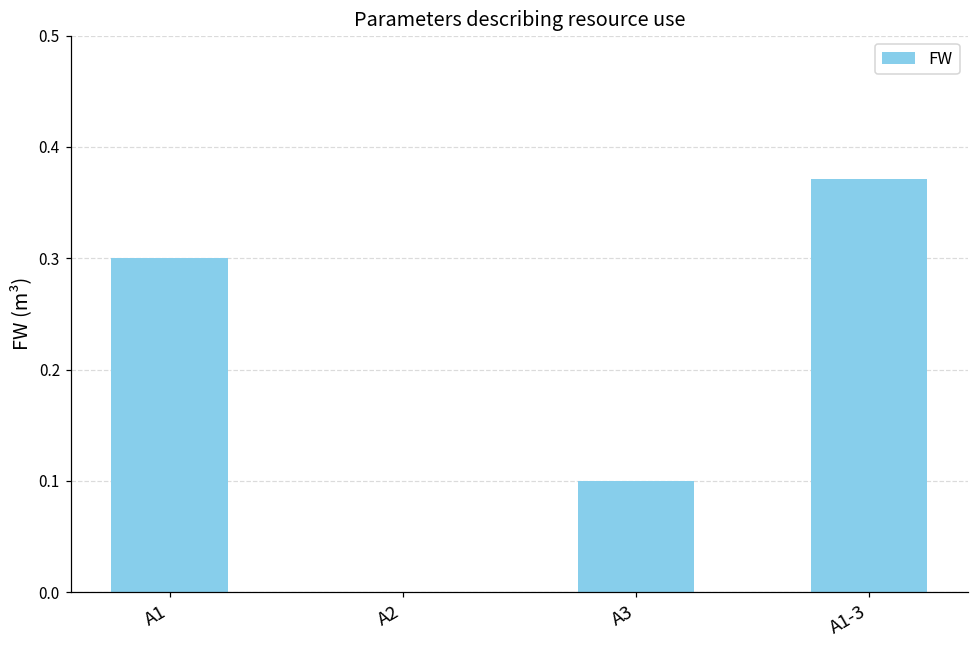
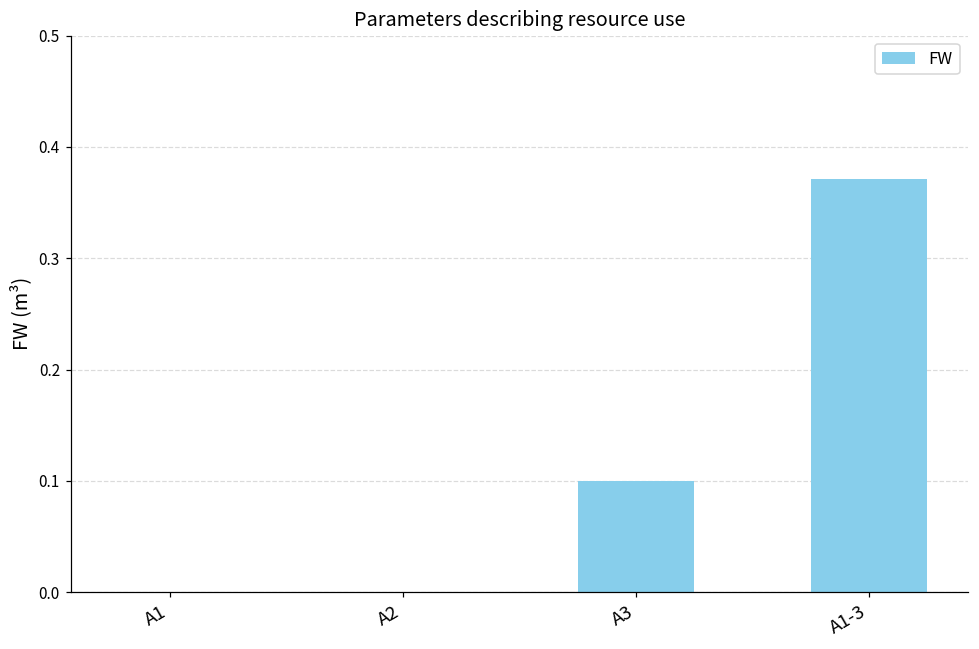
  {
-   "A1": 0.3,
+   "A1": 0.0,
    "A2": 0.0,
    "A3": 0.1,
    "A1-3": 0.371
  }
